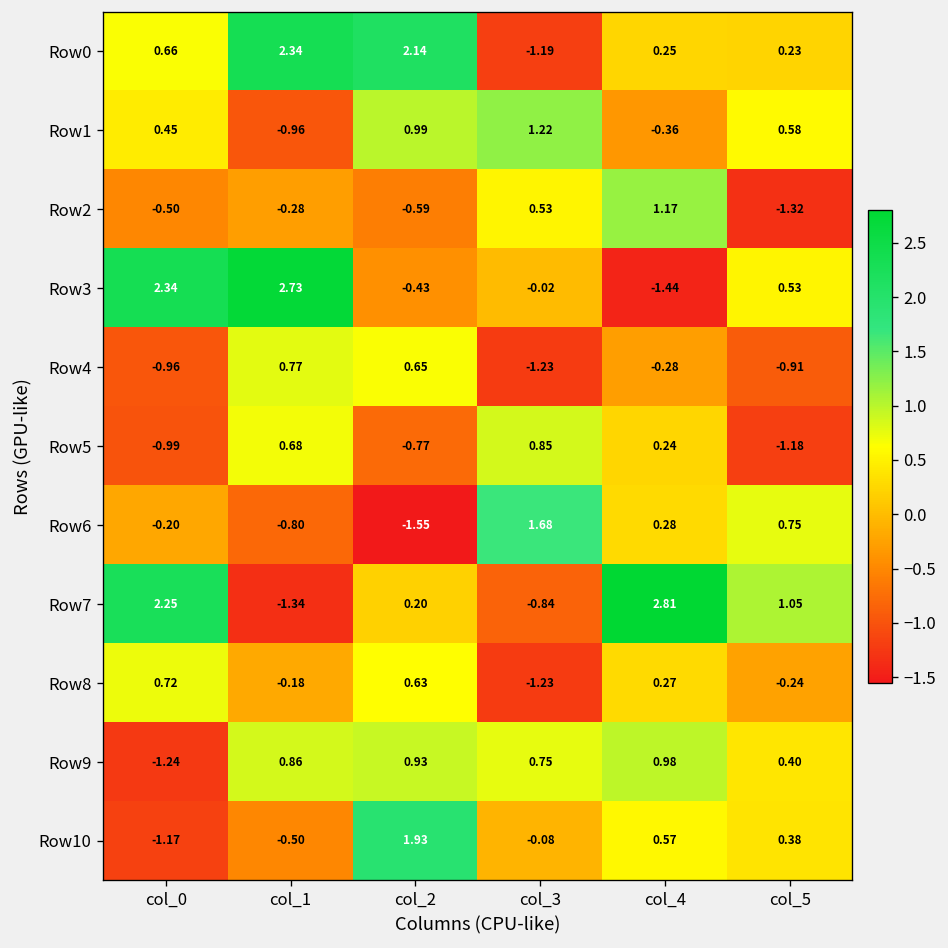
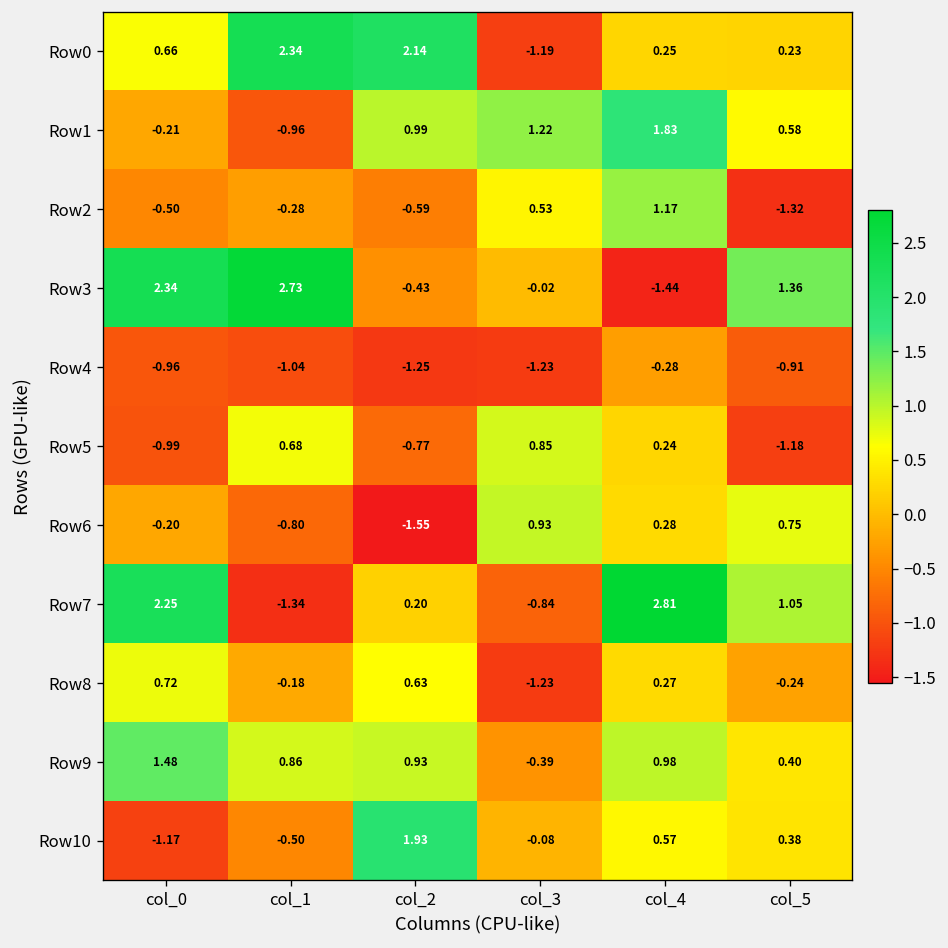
  {
    "Row0": {
      "col_0": 0.66,
      "col_1": 2.34,
      "col_2": 2.14,
      "col_3": -1.19,
      "col_4": 0.25,
      "col_5": 0.23
    },
    "Row1": {
-     "col_0": 0.45,
+     "col_0": -0.21,
      "col_1": -0.96,
      "col_2": 0.99,
      "col_3": 1.22,
-     "col_4": -0.36,
+     "col_4": 1.83,
      "col_5": 0.58
    },
    "Row2": {
      "col_0": -0.50,
      "col_1": -0.28,
      "col_2": -0.59,
      "col_3": 0.53,
      "col_4": 1.17,
      "col_5": -1.32
    },
    "Row3": {
      "col_0": 2.34,
      "col_1": 2.73,
      "col_2": -0.43,
      "col_3": -0.02,
      "col_4": -1.44,
-     "col_5": 0.53
+     "col_5": 1.36
    },
    "Row4": {
      "col_0": -0.96,
-     "col_1": 0.77,
-     "col_2": 0.65,
+     "col_1": -1.04,
+     "col_2": -1.25,
      "col_3": -1.23,
      "col_4": -0.28,
      "col_5": -0.91
    },
    "Row5": {
      "col_0": -0.99,
      "col_1": 0.68,
      "col_2": -0.77,
      "col_3": 0.85,
      "col_4": 0.24,
      "col_5": -1.18
    },
    "Row6": {
      "col_0": -0.20,
      "col_1": -0.80,
      "col_2": -1.55,
-     "col_3": 1.68,
+     "col_3": 0.93,
      "col_4": 0.28,
      "col_5": 0.75
    },
    "Row7": {
      "col_0": 2.25,
      "col_1": -1.34,
      "col_2": 0.20,
      "col_3": -0.84,
      "col_4": 2.81,
      "col_5": 1.05
    },
    "Row8": {
      "col_0": 0.72,
      "col_1": -0.18,
      "col_2": 0.63,
      "col_3": -1.23,
      "col_4": 0.27,
      "col_5": -0.24
    },
    "Row9": {
-     "col_0": -1.24,
+     "col_0": 1.48,
      "col_1": 0.86,
      "col_2": 0.93,
-     "col_3": 0.75,
+     "col_3": -0.39,
      "col_4": 0.98,
      "col_5": 0.40
    },
    "Row10": {
      "col_0": -1.17,
      "col_1": -0.50,
      "col_2": 1.93,
      "col_3": -0.08,
      "col_4": 0.57,
      "col_5": 0.38
    }
  }
